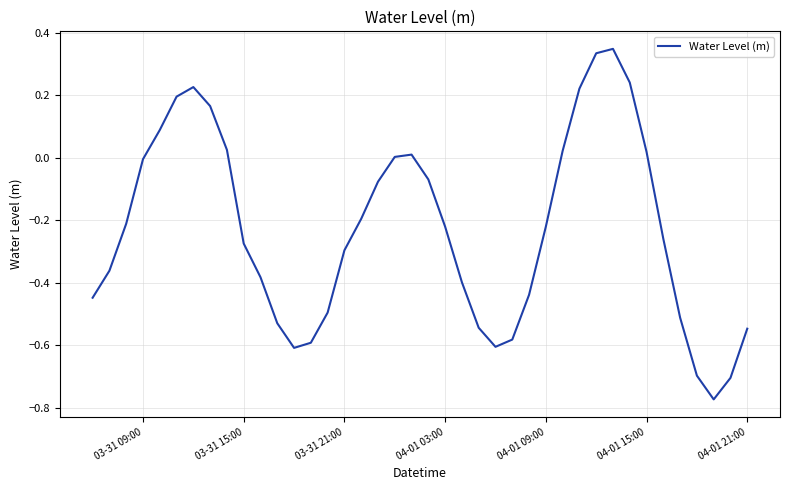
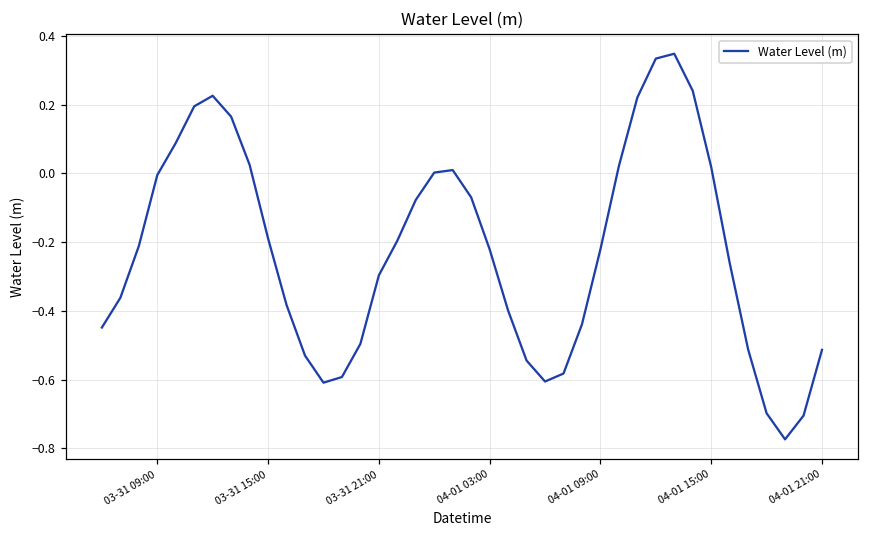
  {
    "03-31 09:00": 0.00,
-   "03-31 15:00": -0.27,
+   "03-31 15:00": -0.19,
    "03-31 21:00": -0.30,
    "04-01 03:00": -0.22,
    "04-01 09:00": -0.22,
    "04-01 15:00": 0.02,
-   "04-01 21:00": -0.55
+   "04-01 21:00": -0.51
  }
